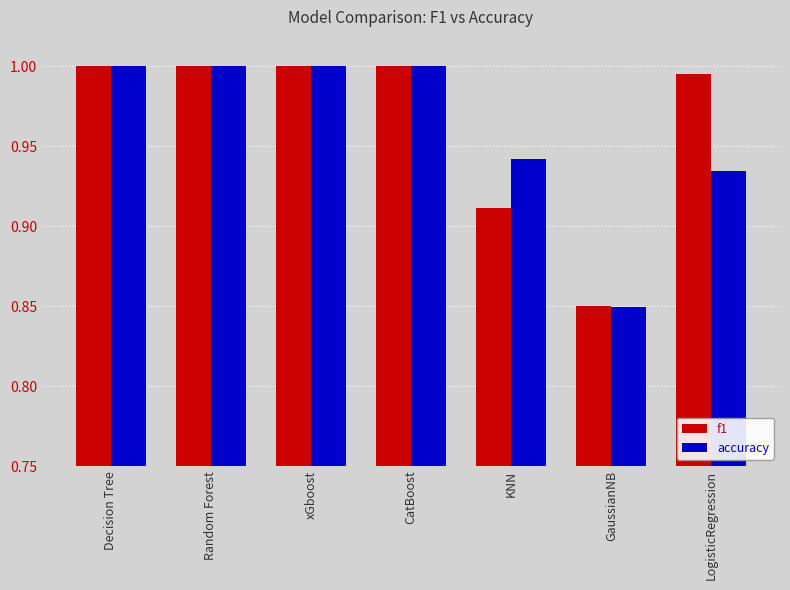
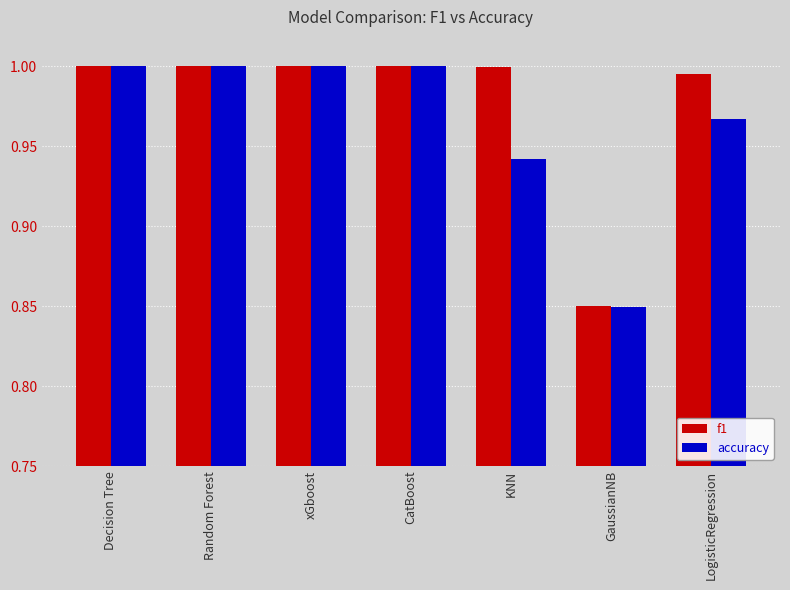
  {
    "f1": {
      "Decision Tree": 1.000,
      "Random Forest": 1.000,
      "xGboost": 1.000,
      "CatBoost": 1.000,
-     "KNN": 0.911,
+     "KNN": 0.999,
      "GaussianNB": 0.850,
      "LogisticRegression": 0.995
    },
    "accuracy": {
      "Decision Tree": 1.000,
      "Random Forest": 1.000,
      "xGboost": 1.000,
      "CatBoost": 1.000,
      "KNN": 0.942,
      "GaussianNB": 0.850,
-     "LogisticRegression": 0.934
+     "LogisticRegression": 0.967
    }
  }
